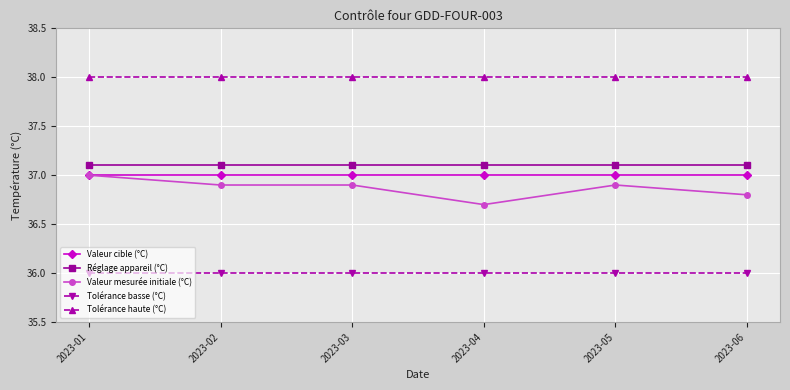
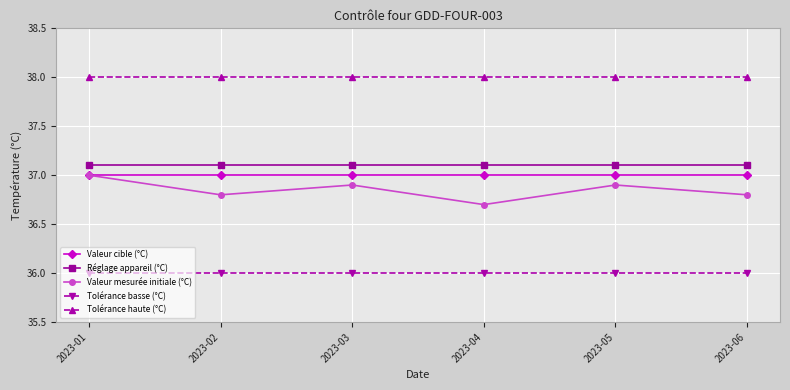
  {
    "Valeur mesurée initiale (°C)": {
-     "2023-02": 36.9,
+     "2023-02": 36.8,
      "2023-03": 36.9,
      "2023-04": 36.7,
      "2023-05": 36.9,
      "2023-06": 36.8
    }
  }
